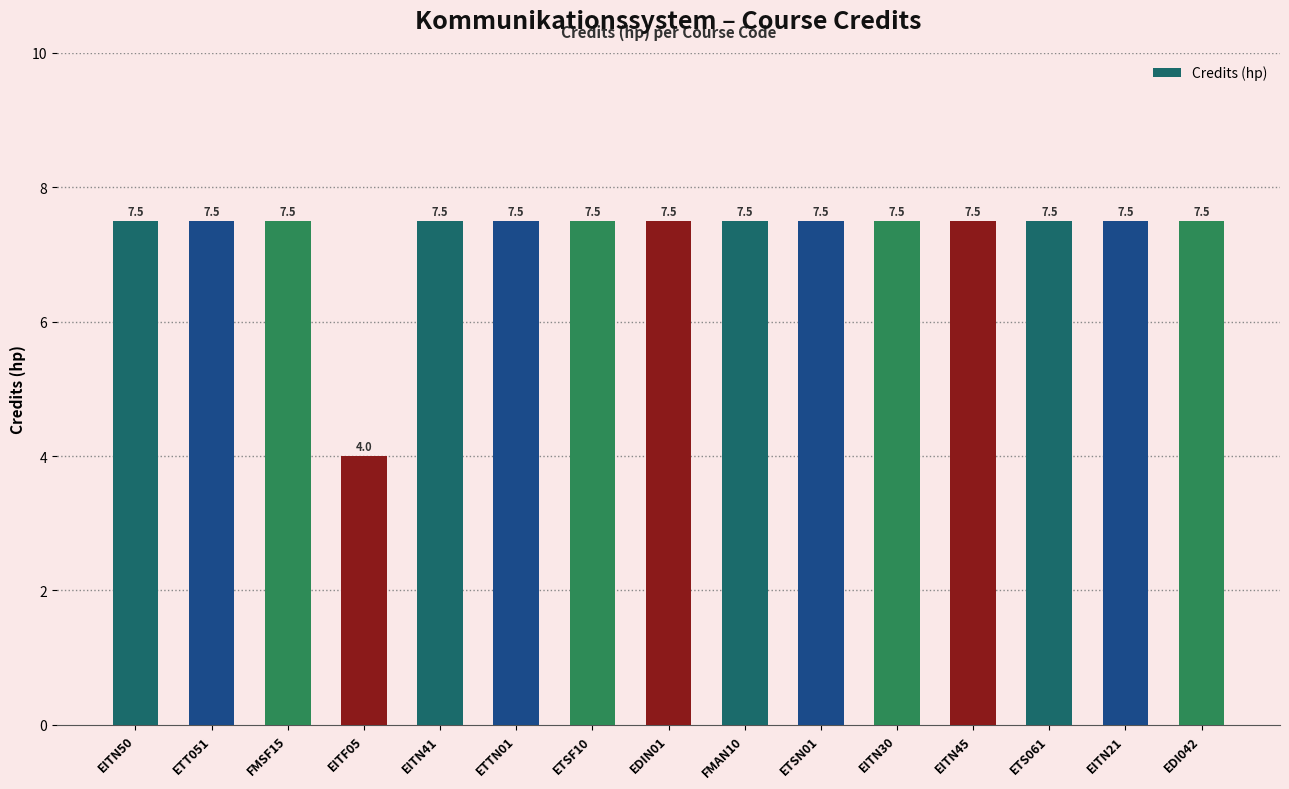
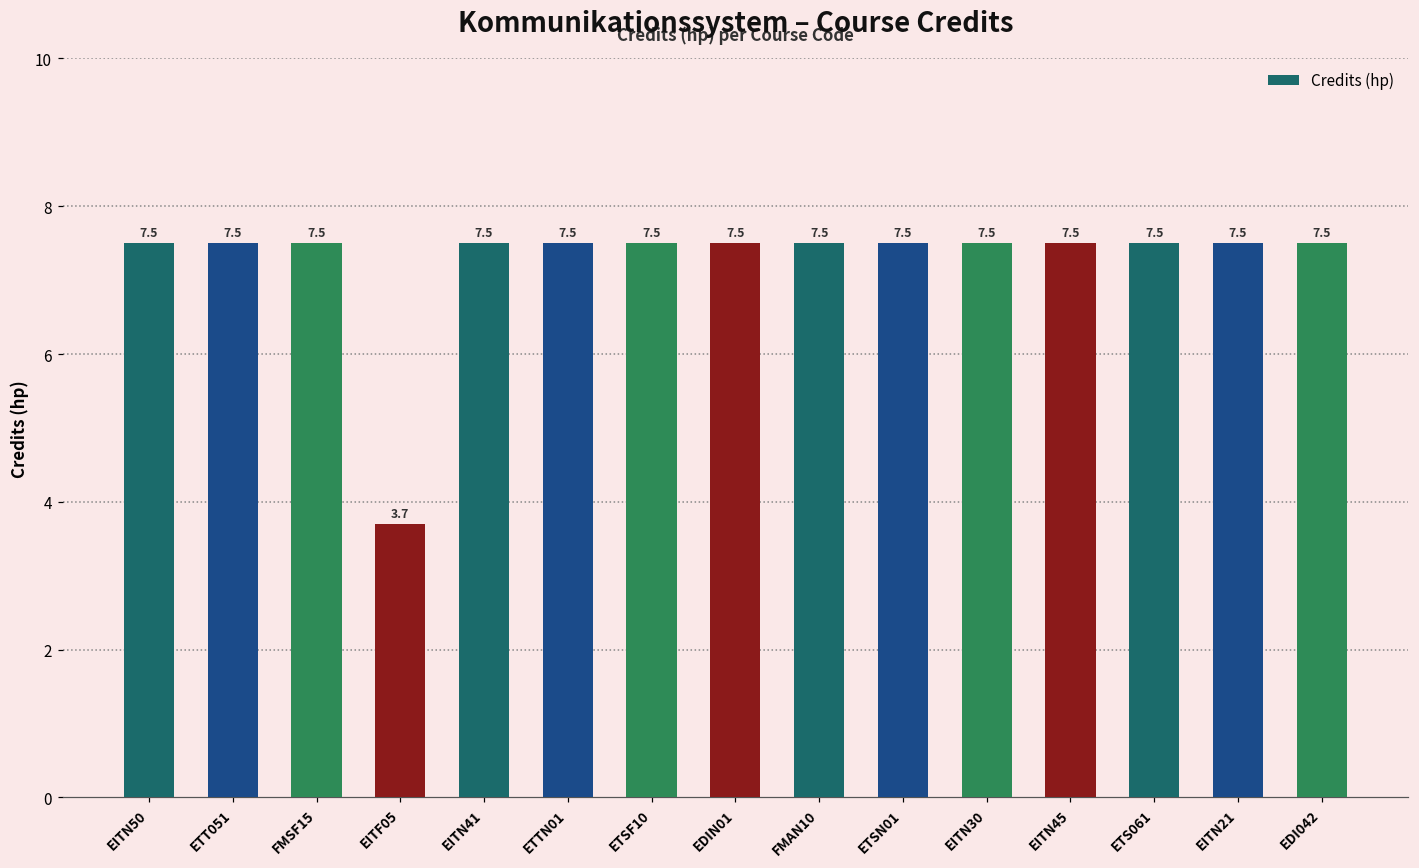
  {
    "EITN50": 7.5,
    "ETT051": 7.5,
    "FMSF15": 7.5,
-   "EITF05": 4.0,
+   "EITF05": 3.7,
    "EITN41": 7.5,
    "ETTN01": 7.5,
    "ETSF10": 7.5,
    "EDIN01": 7.5,
    "FMAN10": 7.5,
    "ETSN01": 7.5,
    "EITN30": 7.5,
    "EITN45": 7.5,
    "ETS061": 7.5,
    "EITN21": 7.5,
    "EDI042": 7.5
  }
